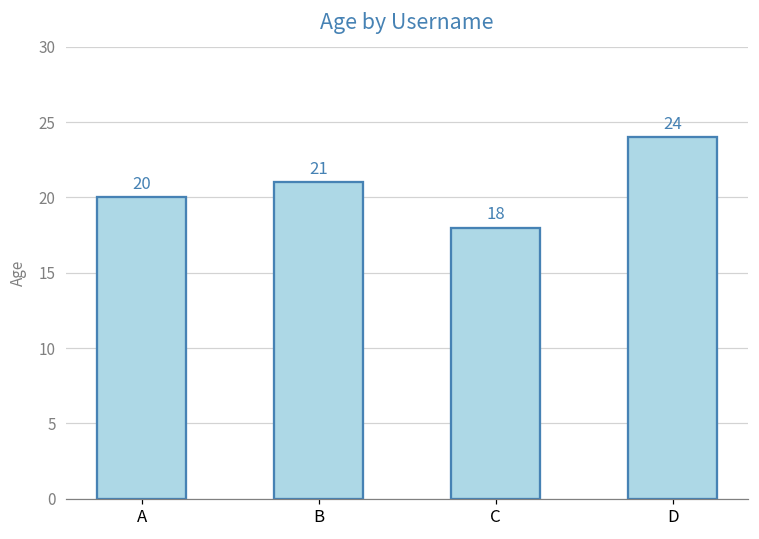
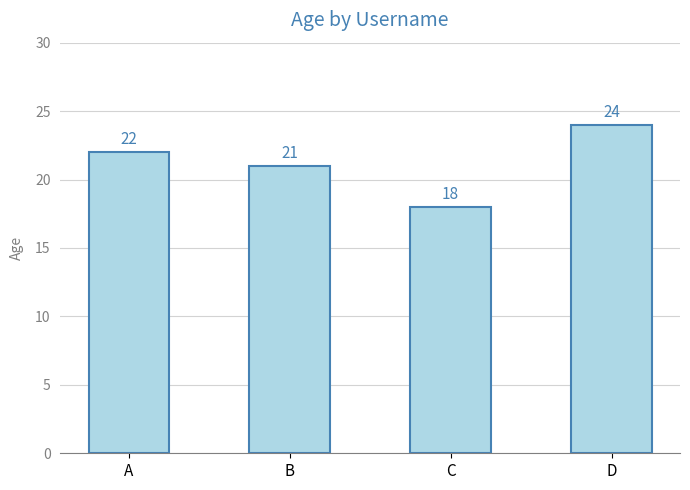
  {
-   "A": 20,
+   "A": 22,
    "B": 21,
    "C": 18,
    "D": 24
  }
